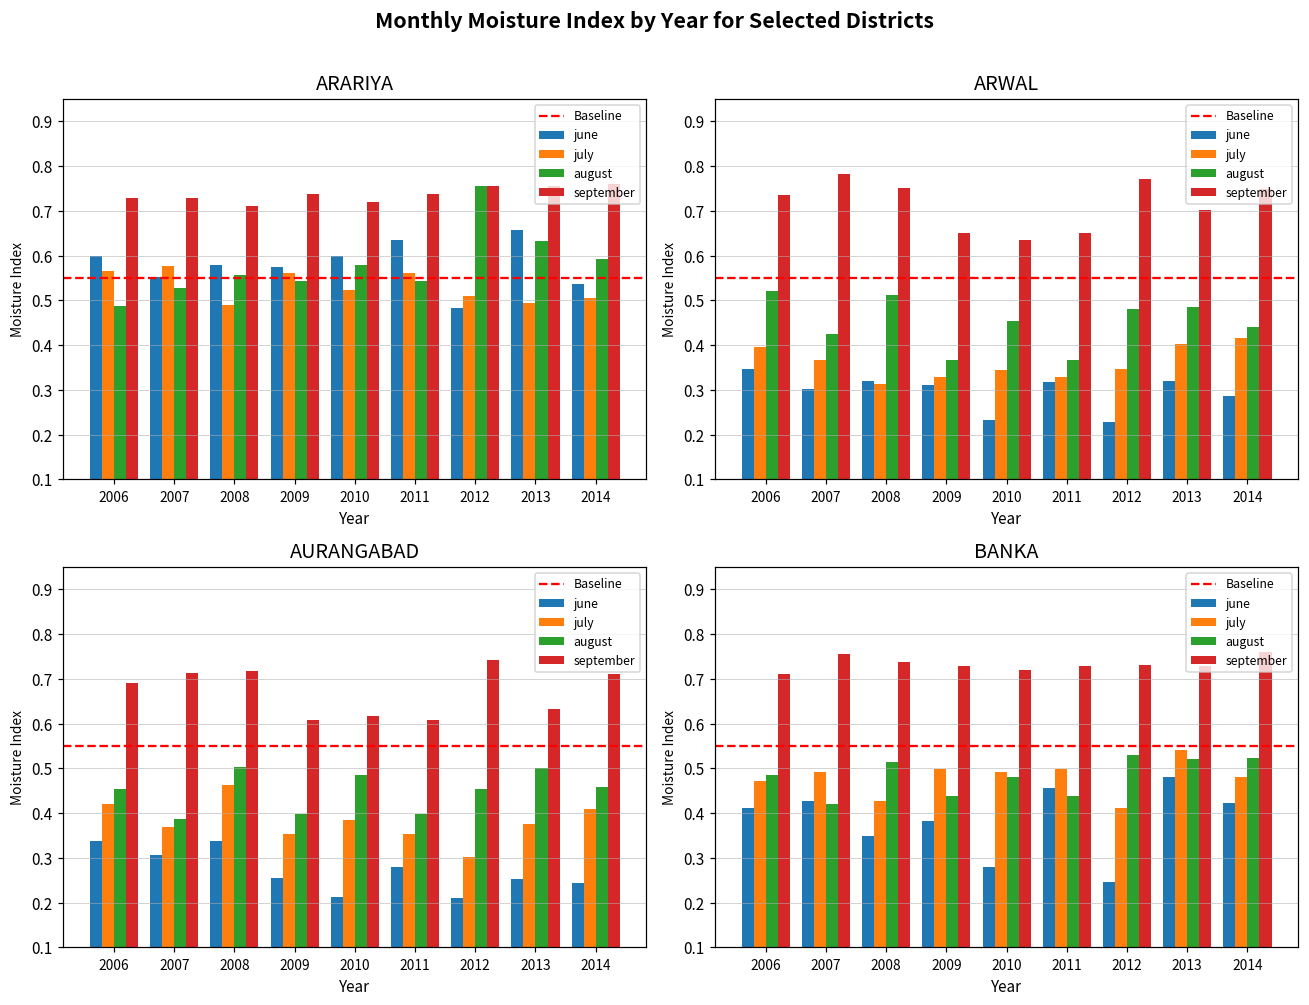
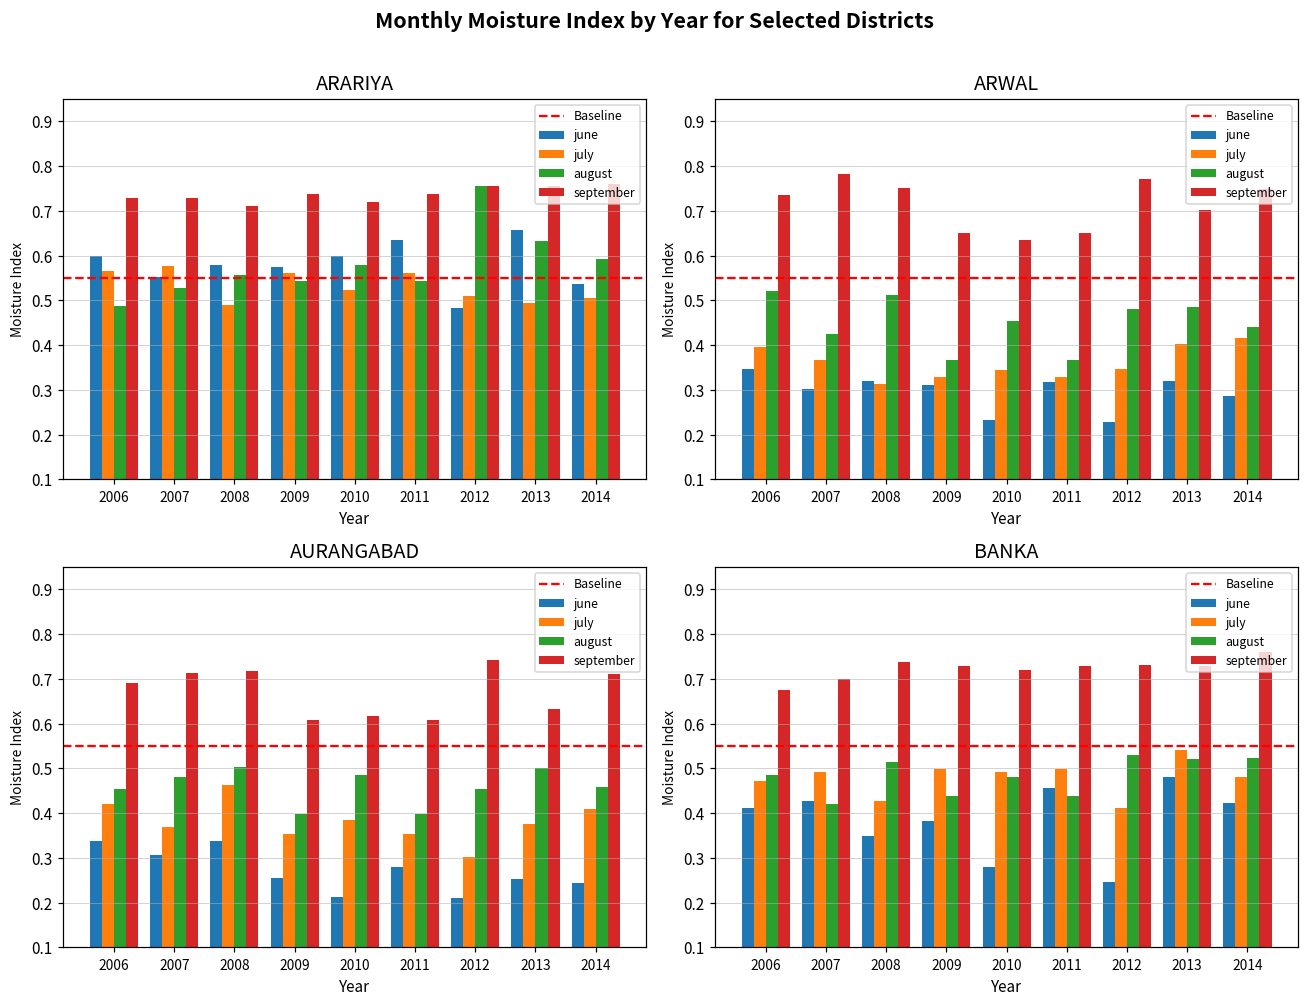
  {
    "ARARIYA": {
      "june": {
        "2006": 0.60,
        "2007": 0.55,
        "2008": 0.58,
        "2009": 0.57,
        "2010": 0.60,
        "2011": 0.64,
        "2012": 0.48,
        "2013": 0.66,
        "2014": 0.54
      },
      "july": {
        "2006": 0.57,
        "2007": 0.58,
        "2008": 0.49,
        "2009": 0.56,
        "2010": 0.52,
        "2011": 0.56,
        "2012": 0.51,
        "2013": 0.49,
        "2014": 0.51
      },
      "august": {
        "2006": 0.49,
        "2007": 0.53,
        "2008": 0.56,
        "2009": 0.54,
        "2010": 0.58,
        "2011": 0.54,
        "2012": 0.76,
        "2013": 0.63,
        "2014": 0.59
      },
      "september": {
        "2006": 0.73,
        "2007": 0.73,
        "2008": 0.71,
        "2009": 0.74,
        "2010": 0.72,
        "2011": 0.74,
        "2012": 0.76
      }
    },
    "ARWAL": {
      "june": {
        "2006": 0.35,
        "2007": 0.30,
        "2008": 0.32,
        "2009": 0.31,
        "2010": 0.23,
        "2011": 0.32,
        "2012": 0.23,
        "2013": 0.32,
        "2014": 0.29
      },
      "july": {
        "2006": 0.40,
        "2007": 0.37,
        "2008": 0.31,
        "2009": 0.33,
        "2010": 0.35,
        "2011": 0.33,
        "2012": 0.35,
        "2013": 0.40,
        "2014": 0.42
      },
      "august": {
        "2006": 0.52,
        "2007": 0.42,
        "2008": 0.51,
        "2009": 0.37,
        "2010": 0.45,
        "2011": 0.37,
        "2012": 0.48,
        "2013": 0.49,
        "2014": 0.44
      },
      "september": {
        "2006": 0.74,
        "2007": 0.78,
        "2008": 0.75,
        "2009": 0.65,
        "2010": 0.64,
        "2011": 0.65,
        "2012": 0.77,
        "2013": 0.70
      }
    },
    "AURANGABAD": {
      "june": {
        "2006": 0.34,
        "2007": 0.31,
        "2008": 0.34,
        "2009": 0.26,
        "2010": 0.21,
        "2011": 0.28,
        "2012": 0.21,
        "2013": 0.25,
        "2014": 0.25
      },
      "july": {
        "2006": 0.42,
        "2007": 0.37,
        "2008": 0.46,
        "2009": 0.35,
        "2010": 0.39,
        "2011": 0.35,
        "2012": 0.30,
        "2013": 0.38,
        "2014": 0.41
      },
      "august": {
        "2006": 0.45,
-       "2007": 0.39,
+       "2007": 0.48,
        "2008": 0.50,
        "2009": 0.40,
        "2010": 0.49,
        "2011": 0.40,
        "2012": 0.45,
        "2013": 0.50,
        "2014": 0.46
      },
      "september": {
        "2006": 0.69,
        "2007": 0.71,
        "2008": 0.72,
        "2009": 0.61,
        "2010": 0.62,
        "2011": 0.61,
        "2012": 0.74,
        "2013": 0.63,
        "2014": 0.71
      }
    },
    "BANKA": {
      "june": {
        "2006": 0.41,
        "2007": 0.43,
        "2008": 0.35,
        "2009": 0.38,
        "2010": 0.28,
        "2011": 0.46,
        "2012": 0.25,
        "2013": 0.48,
        "2014": 0.42
      },
      "july": {
        "2006": 0.47,
        "2007": 0.49,
        "2008": 0.43,
        "2009": 0.50,
        "2010": 0.49,
        "2011": 0.50,
        "2012": 0.41,
        "2013": 0.54,
        "2014": 0.48
      },
      "august": {
        "2006": 0.49,
        "2007": 0.42,
        "2008": 0.51,
        "2009": 0.44,
        "2010": 0.48,
        "2011": 0.44,
        "2012": 0.53,
        "2013": 0.52,
        "2014": 0.52
      },
      "september": {
-       "2006": 0.71,
-       "2007": 0.76,
+       "2006": 0.68,
+       "2007": 0.70,
        "2008": 0.74,
        "2009": 0.73,
        "2010": 0.72,
        "2011": 0.73,
        "2012": 0.73,
        "2013": 0.73
      }
    }
  }
